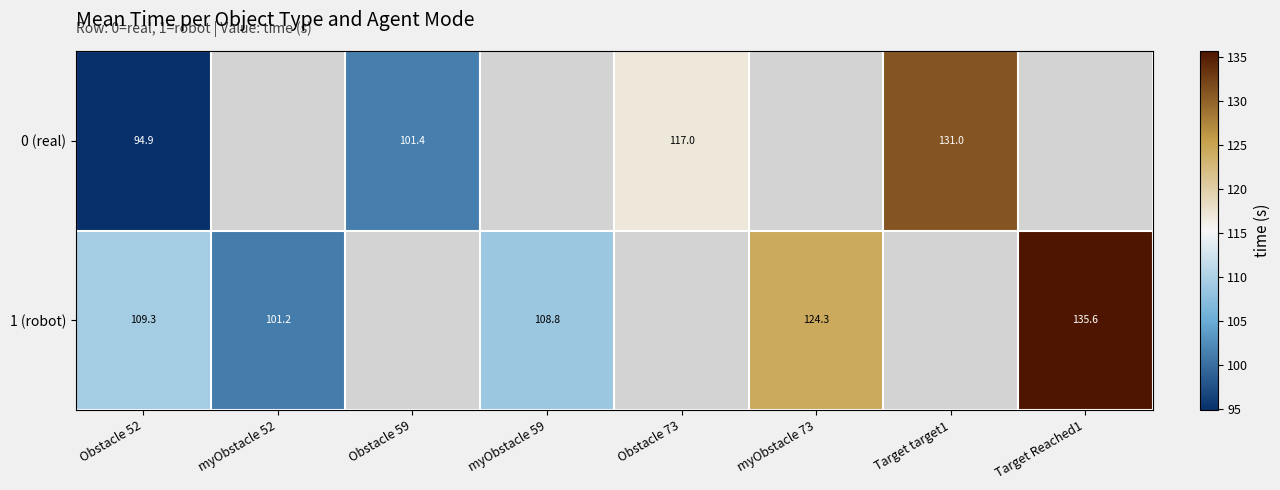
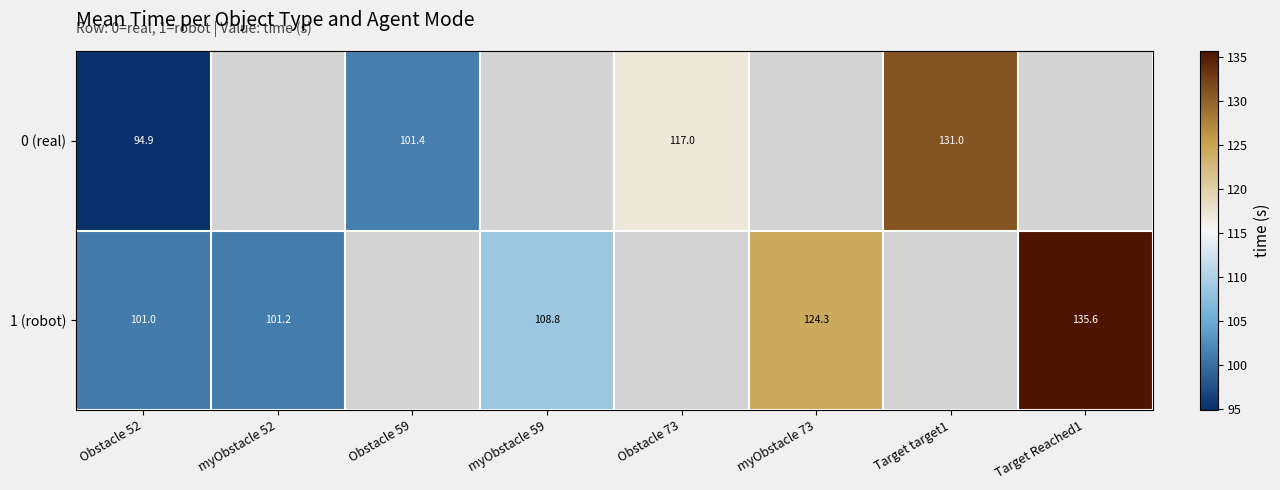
  {
    "0 (real)": {
      "Obstacle 52": 94.9,
      "Obstacle 59": 101.4,
      "Obstacle 73": 117.0,
      "Target target1": 131.0
    },
    "1 (robot)": {
-     "Obstacle 52": 109.3,
+     "Obstacle 52": 101.0,
      "myObstacle 52": 101.2,
      "myObstacle 59": 108.8,
      "myObstacle 73": 124.3,
      "Target Reached1": 135.6
    }
  }
